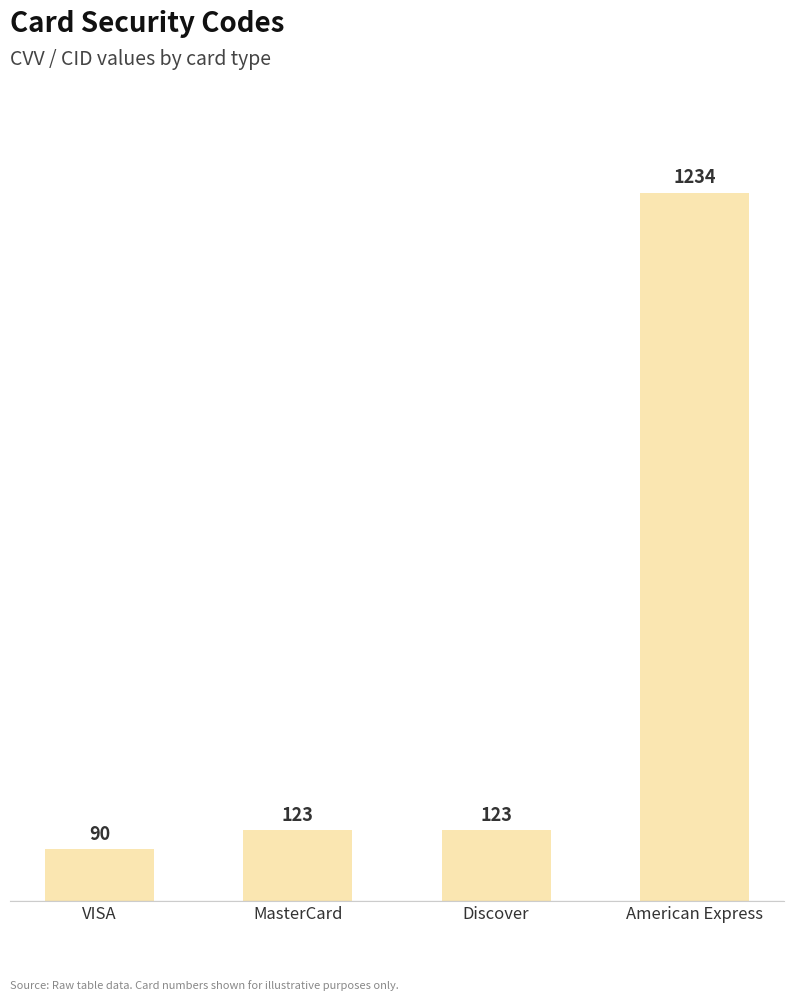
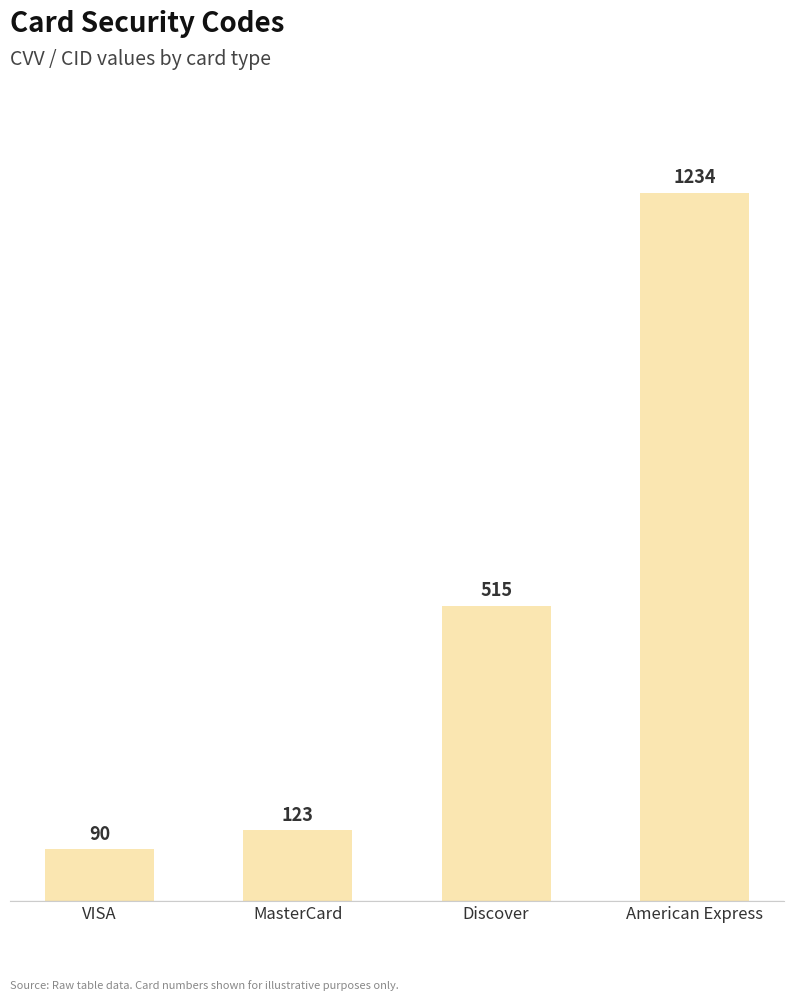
  {
    "VISA": 90,
    "MasterCard": 123,
-   "Discover": 123,
+   "Discover": 515,
    "American Express": 1234
  }
